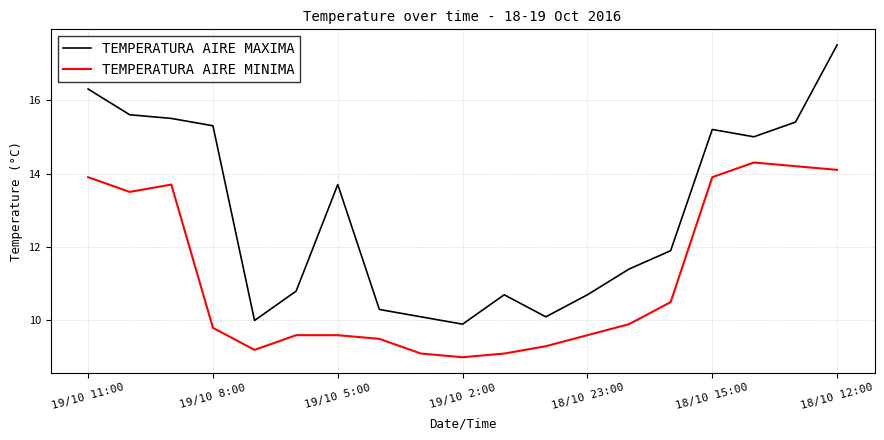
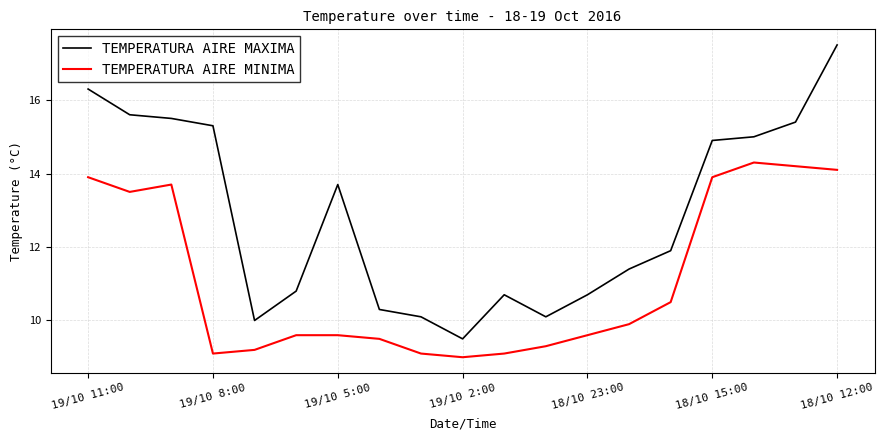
  {
    "TEMPERATURA AIRE MAXIMA": {
      "19/10 11:00": 16.3,
      "19/10 8:00": 15.3,
      "19/10 5:00": 13.7,
-     "19/10 2:00": 9.9,
+     "19/10 2:00": 9.5,
      "18/10 23:00": 10.7,
-     "18/10 15:00": 15.2,
+     "18/10 15:00": 14.9,
      "18/10 12:00": 17.5
    },
    "TEMPERATURA AIRE MINIMA": {
      "19/10 11:00": 13.9,
-     "19/10 8:00": 9.8,
+     "19/10 8:00": 9.1,
      "19/10 5:00": 9.6,
      "19/10 2:00": 9.0,
      "18/10 23:00": 9.6,
      "18/10 15:00": 13.9,
      "18/10 12:00": 14.1
    }
  }
